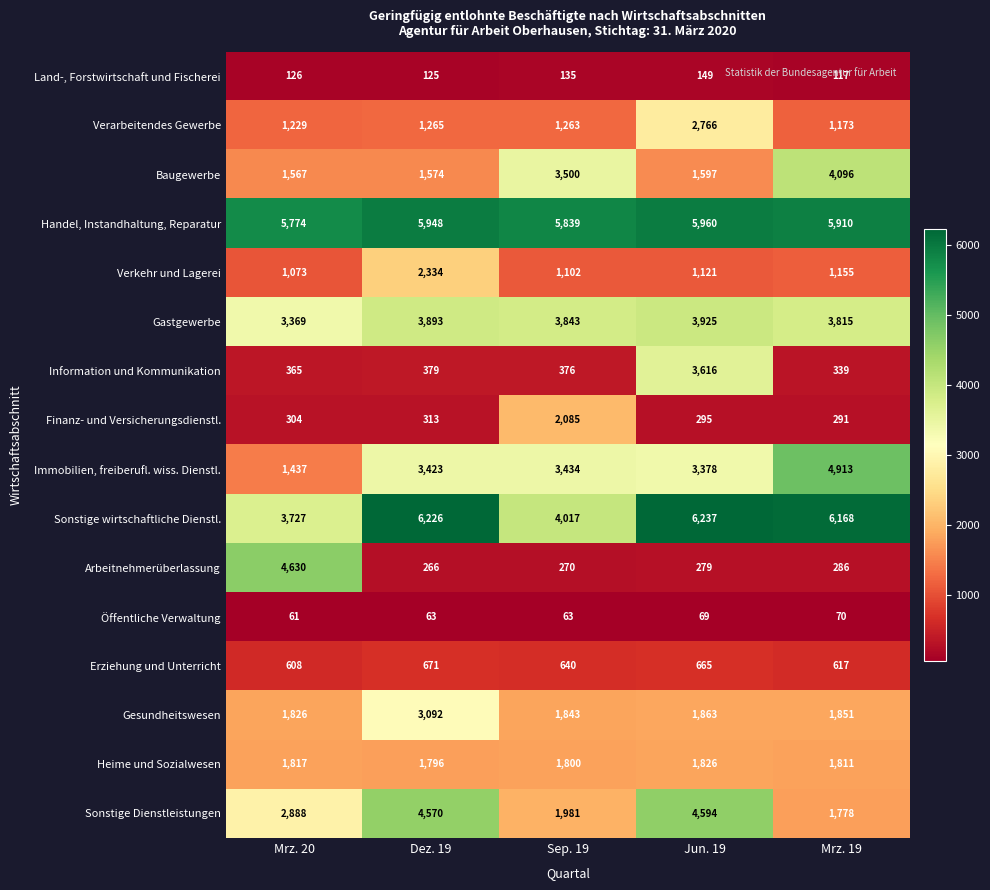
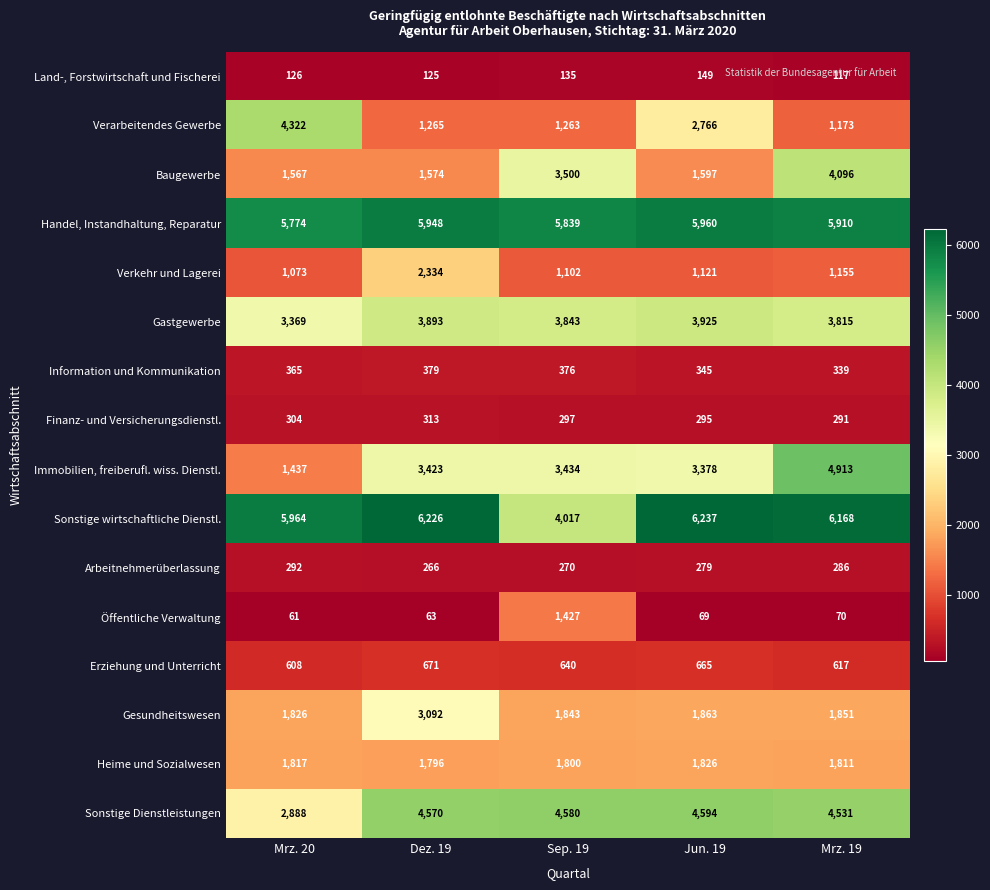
  {
    "Land-, Forstwirtschaft und Fischerei": {
      "Mrz. 20": "126",
      "Dez. 19": "125",
      "Sep. 19": "135",
      "Jun. 19": "149"
    },
    "Verarbeitendes Gewerbe": {
-     "Mrz. 20": "1,229",
+     "Mrz. 20": "4,322",
      "Dez. 19": "1,265",
      "Sep. 19": "1,263",
      "Jun. 19": "2,766",
      "Mrz. 19": "1,173"
    },
    "Baugewerbe": {
      "Mrz. 20": "1,567",
      "Dez. 19": "1,574",
      "Sep. 19": "3,500",
      "Jun. 19": "1,597",
      "Mrz. 19": "4,096"
    },
    "Handel, Instandhaltung, Reparatur": {
      "Mrz. 20": "5,774",
      "Dez. 19": "5,948",
      "Sep. 19": "5,839",
      "Jun. 19": "5,960",
      "Mrz. 19": "5,910"
    },
    "Verkehr und Lagerei": {
      "Mrz. 20": "1,073",
      "Dez. 19": "2,334",
      "Sep. 19": "1,102",
      "Jun. 19": "1,121",
      "Mrz. 19": "1,155"
    },
    "Gastgewerbe": {
      "Mrz. 20": "3,369",
      "Dez. 19": "3,893",
      "Sep. 19": "3,843",
      "Jun. 19": "3,925",
      "Mrz. 19": "3,815"
    },
    "Information und Kommunikation": {
      "Mrz. 20": "365",
      "Dez. 19": "379",
      "Sep. 19": "376",
-     "Jun. 19": "3,616",
+     "Jun. 19": "345",
      "Mrz. 19": "339"
    },
    "Finanz- und Versicherungsdienstl.": {
      "Mrz. 20": "304",
      "Dez. 19": "313",
-     "Sep. 19": "2,085",
+     "Sep. 19": "297",
      "Jun. 19": "295",
      "Mrz. 19": "291"
    },
    "Immobilien, freiberufl. wiss. Dienstl.": {
      "Mrz. 20": "1,437",
      "Dez. 19": "3,423",
      "Sep. 19": "3,434",
      "Jun. 19": "3,378",
      "Mrz. 19": "4,913"
    },
    "Sonstige wirtschaftliche Dienstl.": {
-     "Mrz. 20": "3,727",
+     "Mrz. 20": "5,964",
      "Dez. 19": "6,226",
      "Sep. 19": "4,017",
      "Jun. 19": "6,237",
      "Mrz. 19": "6,168"
    },
    "Arbeitnehmerüberlassung": {
-     "Mrz. 20": "4,630",
+     "Mrz. 20": "292",
      "Dez. 19": "266",
      "Sep. 19": "270",
      "Jun. 19": "279",
      "Mrz. 19": "286"
    },
    "Öffentliche Verwaltung": {
      "Mrz. 20": "61",
      "Dez. 19": "63",
-     "Sep. 19": "63",
+     "Sep. 19": "1,427",
      "Jun. 19": "69",
      "Mrz. 19": "70"
    },
    "Erziehung und Unterricht": {
      "Mrz. 20": "608",
      "Dez. 19": "671",
      "Sep. 19": "640",
      "Jun. 19": "665",
      "Mrz. 19": "617"
    },
    "Gesundheitswesen": {
      "Mrz. 20": "1,826",
      "Dez. 19": "3,092",
      "Sep. 19": "1,843",
      "Jun. 19": "1,863",
      "Mrz. 19": "1,851"
    },
    "Heime und Sozialwesen": {
      "Mrz. 20": "1,817",
      "Dez. 19": "1,796",
      "Sep. 19": "1,800",
      "Jun. 19": "1,826",
      "Mrz. 19": "1,811"
    },
    "Sonstige Dienstleistungen": {
      "Mrz. 20": "2,888",
      "Dez. 19": "4,570",
-     "Sep. 19": "1,981",
+     "Sep. 19": "4,580",
      "Jun. 19": "4,594",
-     "Mrz. 19": "1,778"
+     "Mrz. 19": "4,531"
    }
  }
